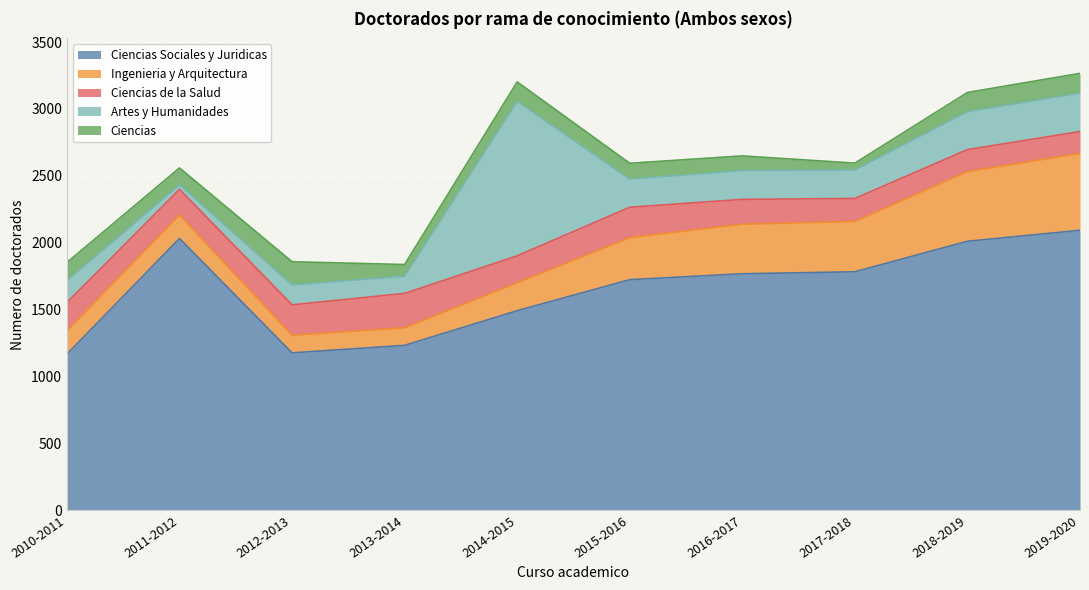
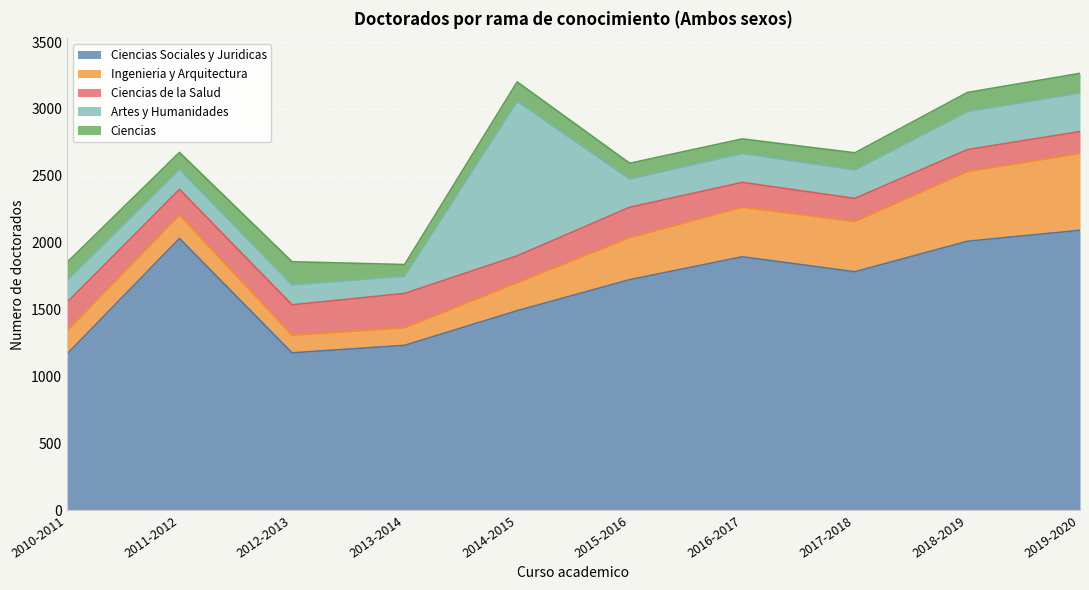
  {
    "Ciencias Sociales y Juridicas": {
      "2010-2011": 1170,
      "2011-2012": 2030,
      "2012-2013": 1180,
      "2013-2014": 1230,
      "2014-2015": 1490,
      "2015-2016": 1720,
-     "2016-2017": 1770,
+     "2016-2017": 1900,
      "2017-2018": 1780,
      "2018-2019": 2010,
      "2019-2020": 2090
    },
    "Ingenieria y Arquitectura": {
      "2010-2011": 170,
      "2011-2012": 180,
      "2012-2013": 130,
      "2013-2014": 130,
      "2014-2015": 210,
      "2015-2016": 310,
      "2016-2017": 370,
      "2017-2018": 380,
      "2018-2019": 520,
      "2019-2020": 570
    },
    "Ciencias de la Salud": {
      "2010-2011": 210,
      "2011-2012": 190,
      "2012-2013": 230,
      "2013-2014": 260,
      "2014-2015": 200,
      "2015-2016": 230,
      "2016-2017": 190,
      "2017-2018": 170,
      "2018-2019": 160,
      "2019-2020": 160
    },
    "Artes y Humanidades": {
      "2010-2011": 160,
-     "2011-2012": 30,
+     "2011-2012": 150,
      "2012-2013": 150,
      "2013-2014": 130,
      "2014-2015": 1160,
      "2015-2016": 210,
      "2016-2017": 220,
      "2017-2018": 210,
      "2018-2019": 280,
      "2019-2020": 290
    },
    "Ciencias": {
      "2010-2011": 140,
      "2011-2012": 130,
      "2012-2013": 170,
      "2013-2014": 90,
      "2014-2015": 150,
      "2015-2016": 120,
      "2016-2017": 110,
-     "2017-2018": 50,
+     "2017-2018": 130,
      "2018-2019": 140,
      "2019-2020": 150
    }
  }
